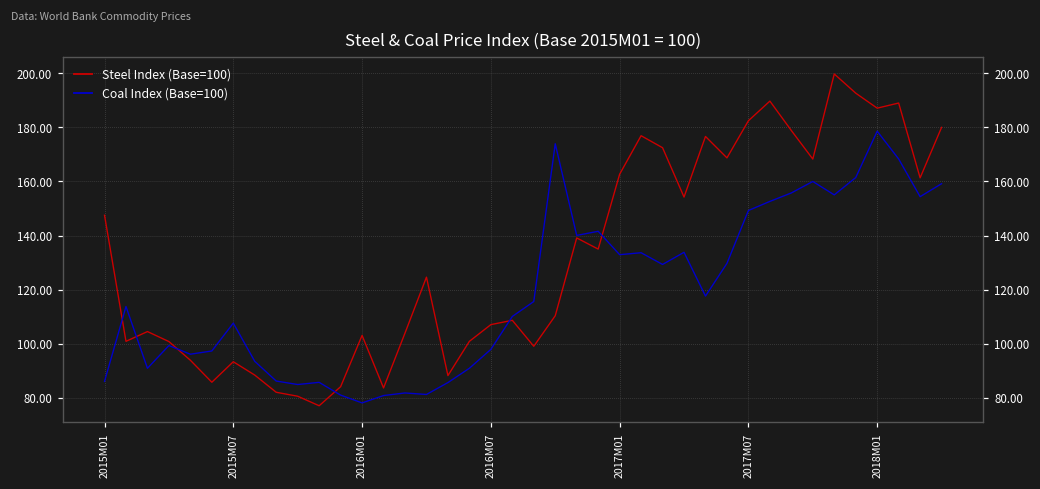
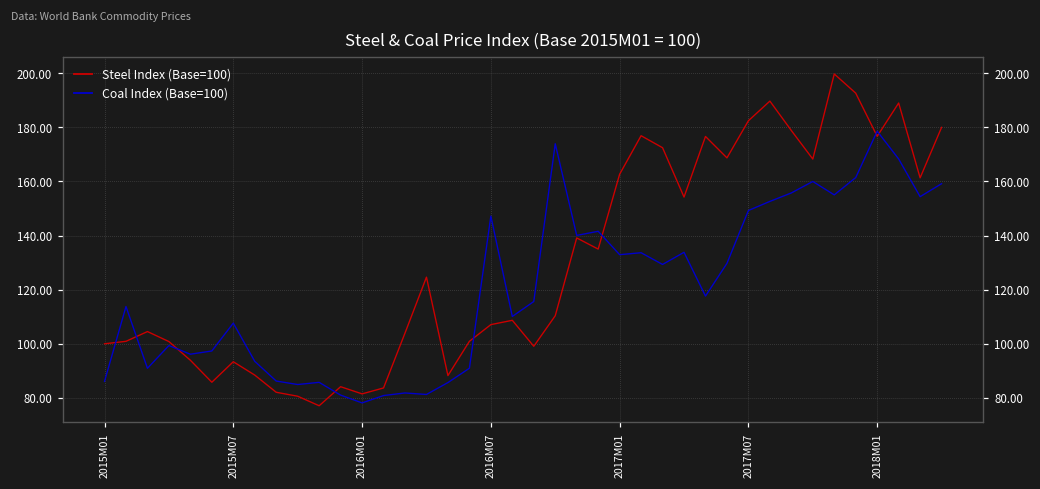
  {
    "Steel Index (Base=100)": {
-     "2015M01": 148,
+     "2015M01": 100,
      "2015M07": 93,
-     "2016M01": 103,
+     "2016M01": 81,
      "2016M07": 107,
      "2017M01": 163,
      "2017M07": 182,
-     "2018M01": 187
+     "2018M01": 177
    },
    "Coal Index (Base=100)": {
      "2015M01": 86,
      "2015M07": 108,
      "2016M01": 78,
-     "2016M07": 98,
+     "2016M07": 147,
      "2017M01": 133,
      "2017M07": 149,
      "2018M01": 179
    }
  }
